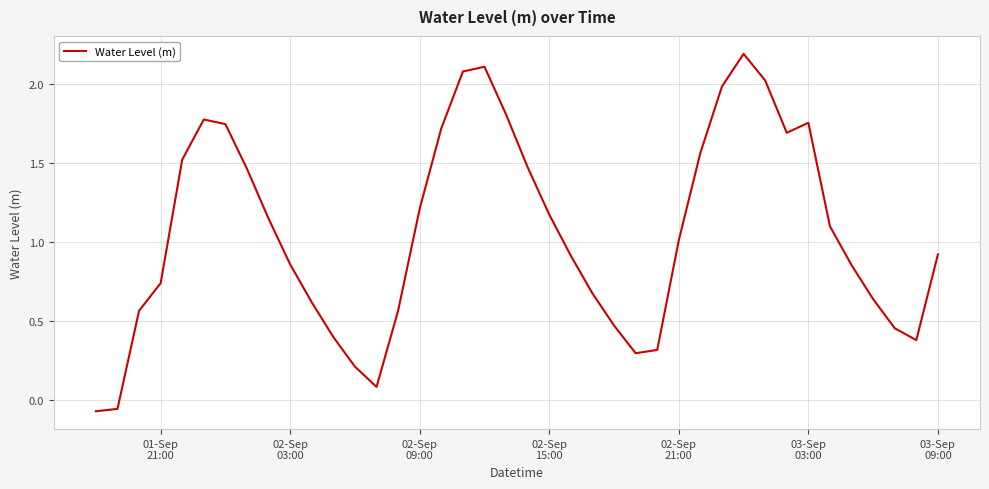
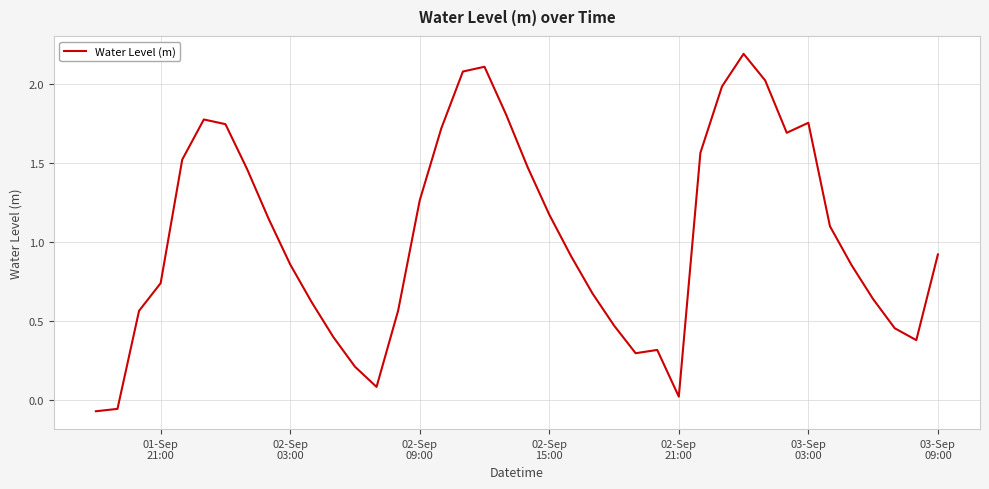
  {
    "01-Sep 21:00": 0.74,
    "02-Sep 03:00": 0.86,
-   "02-Sep 09:00": 1.21,
+   "02-Sep 09:00": 1.26,
    "02-Sep 15:00": 1.17,
-   "02-Sep 21:00": 1.01,
+   "02-Sep 21:00": 0.02,
    "03-Sep 03:00": 1.75,
    "03-Sep 09:00": 0.92
  }
